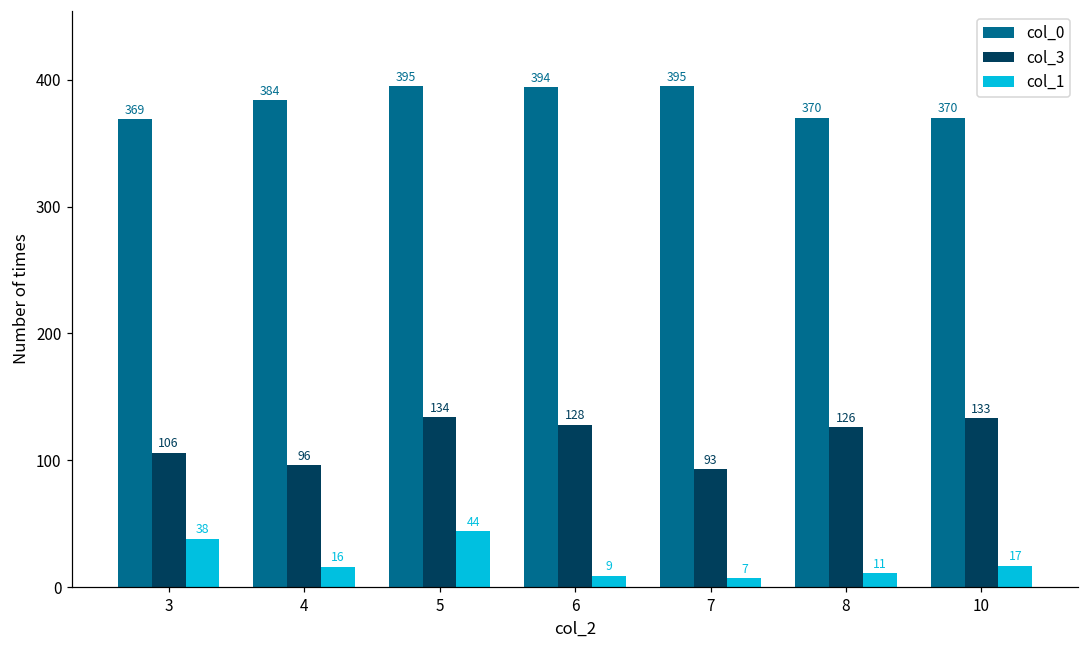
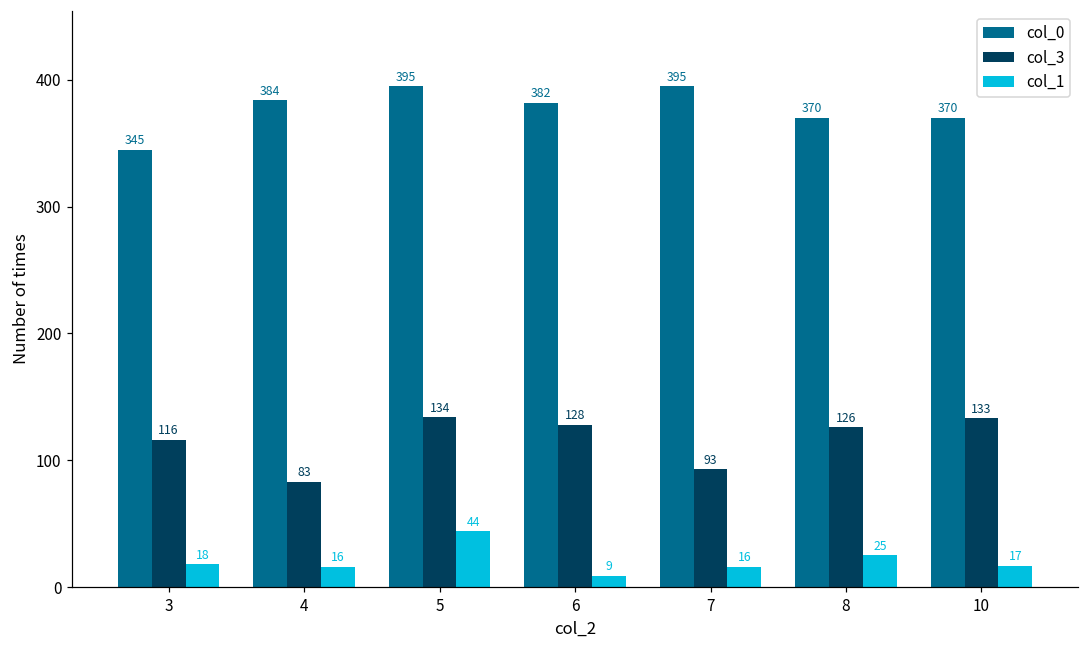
  {
    "col_0": {
-     "3": 369,
+     "3": 345,
      "4": 384,
      "5": 395,
-     "6": 394,
+     "6": 382,
      "7": 395,
      "8": 370,
      "10": 370
    },
    "col_3": {
-     "3": 106,
-     "4": 96,
+     "3": 116,
+     "4": 83,
      "5": 134,
      "6": 128,
      "7": 93,
      "8": 126,
      "10": 133
    },
    "col_1": {
-     "3": 38,
+     "3": 18,
      "4": 16,
      "5": 44,
      "6": 9,
-     "7": 7,
-     "8": 11,
+     "7": 16,
+     "8": 25,
      "10": 17
    }
  }
